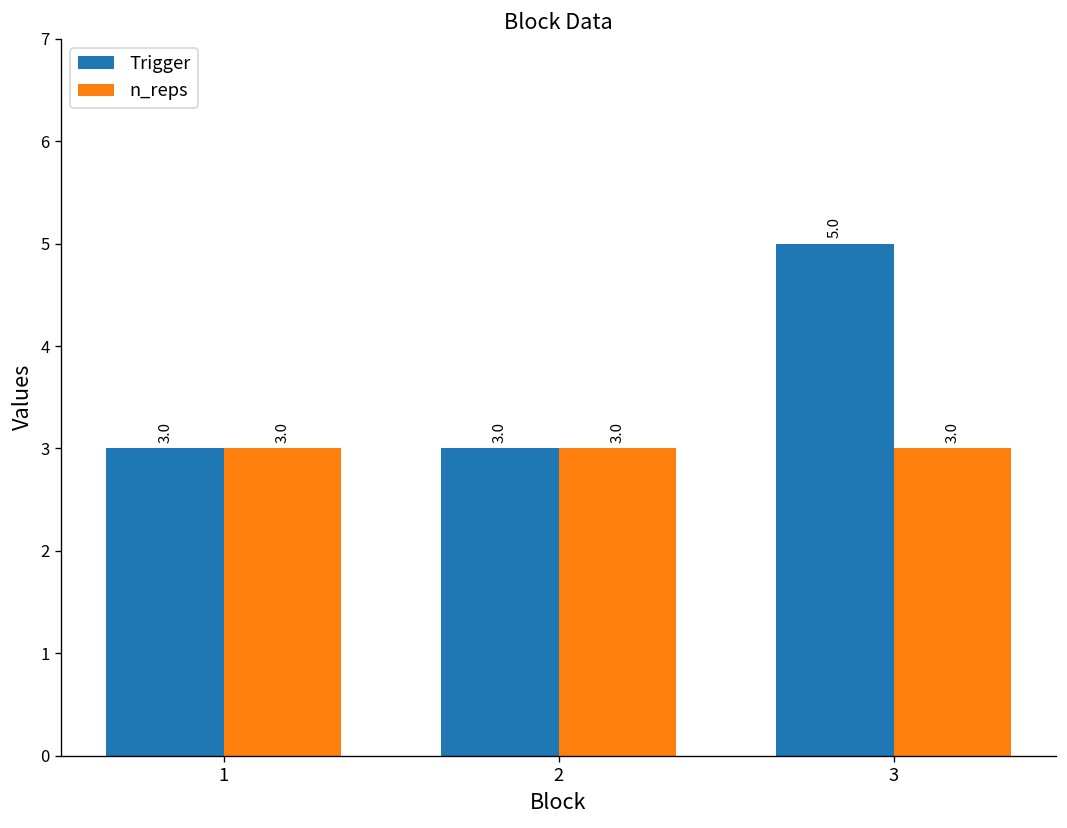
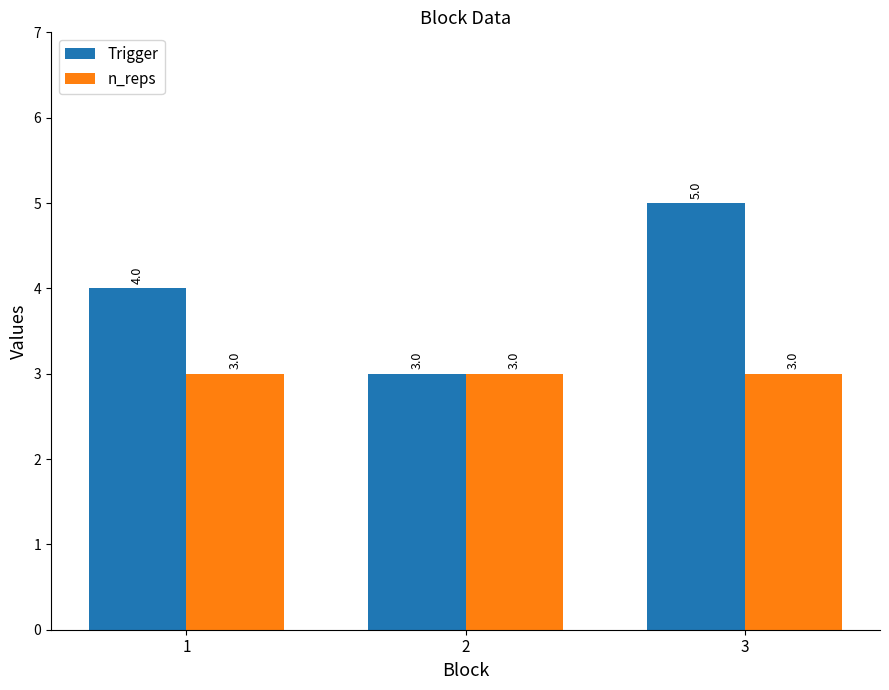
  {
    "Trigger": {
-     "1": 3.0,
+     "1": 4.0,
      "2": 3.0,
      "3": 5.0
    },
    "n_reps": {
      "1": 3.0,
      "2": 3.0,
      "3": 3.0
    }
  }
